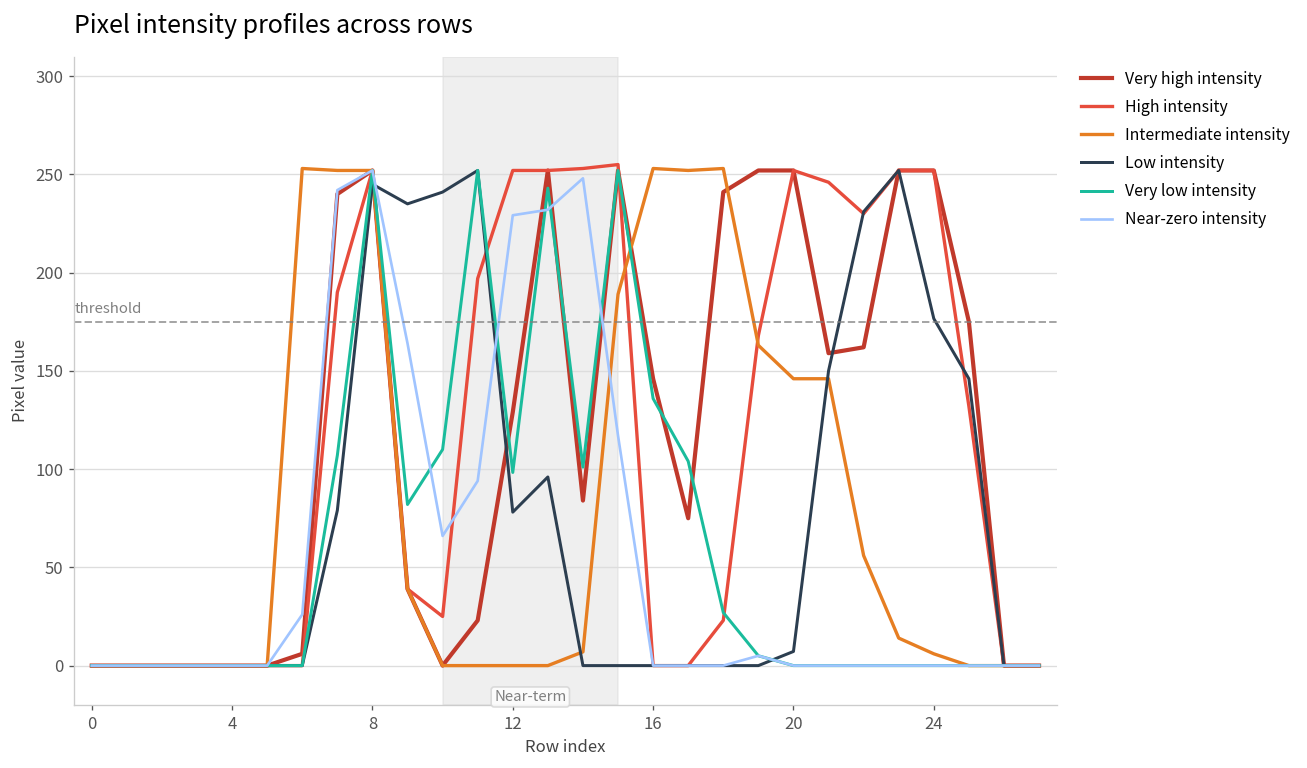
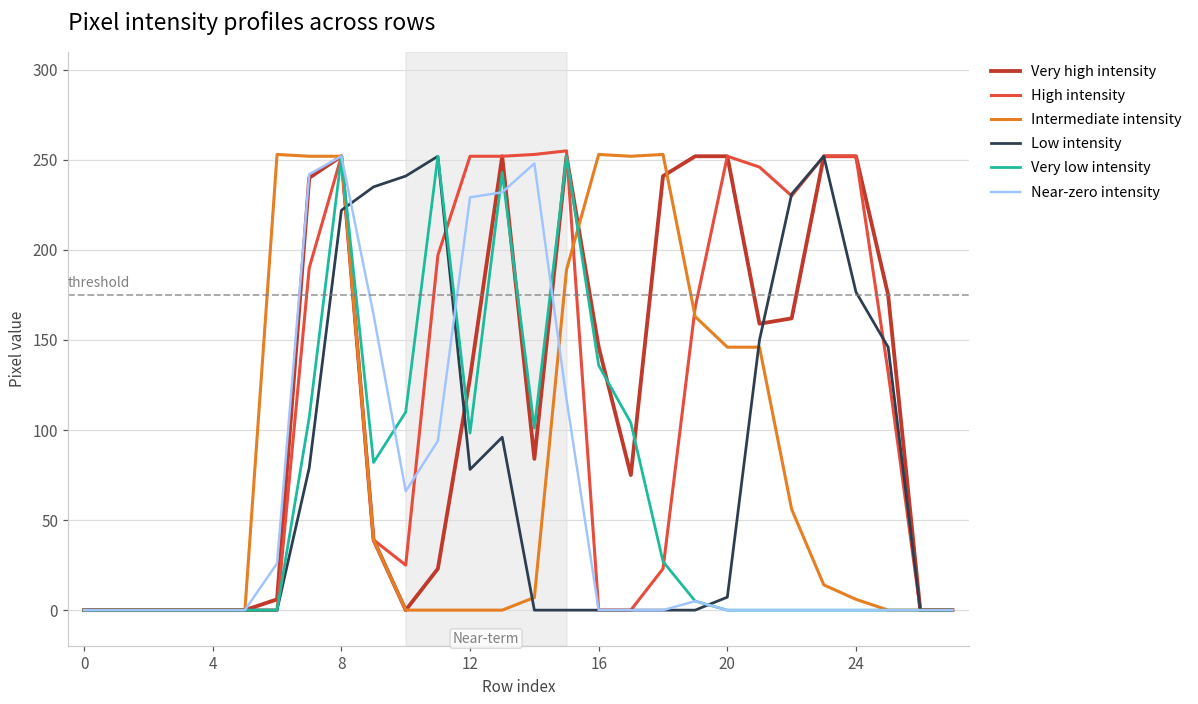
  {
    "Low intensity": {
-     "8": 245,
+     "8": 222,
      "12": 78,
      "20": 7,
      "24": 177
    },
    "Very low intensity": {
      "12": 98,
      "16": 136
    },
    "Near-zero intensity": {
      "12": 229
    }
  }
